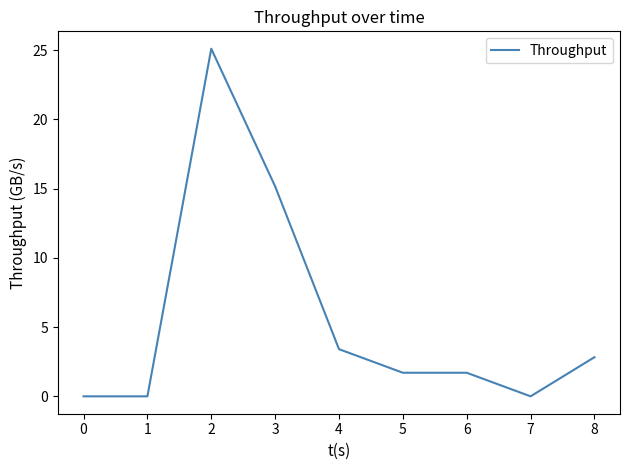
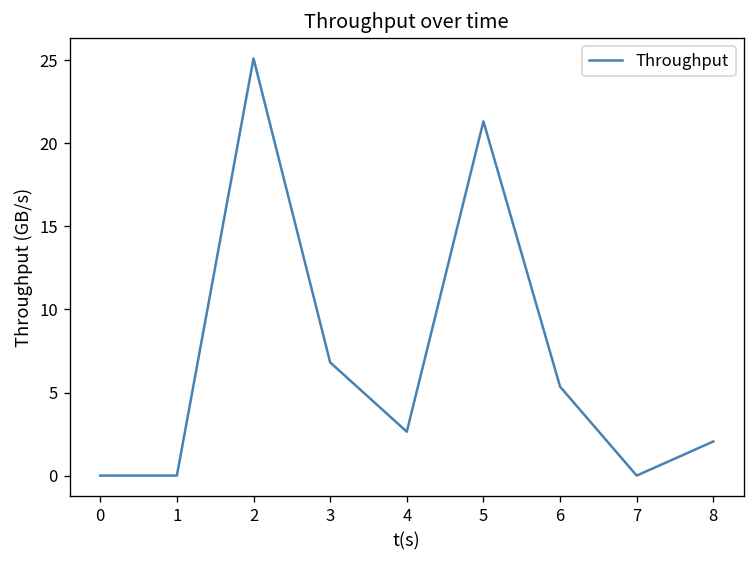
  {
    "0": 0.0,
    "1": 0.0,
    "2": 25.1,
-   "3": 15.2,
-   "4": 3.4,
-   "5": 1.7,
-   "6": 1.7,
+   "3": 6.8,
+   "4": 2.6,
+   "5": 21.3,
+   "6": 5.4,
    "7": 0.0,
-   "8": 2.8
+   "8": 2.1
  }
